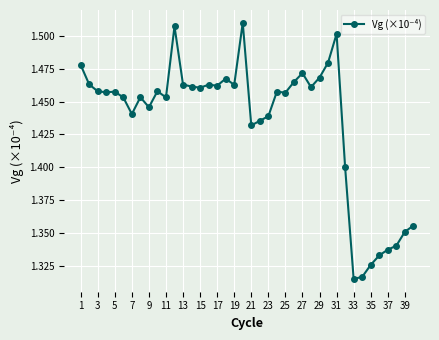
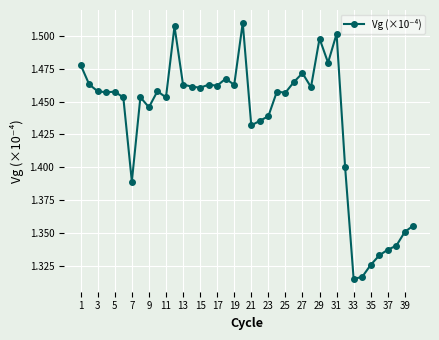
  {
    "1": 1.478,
    "3": 1.458,
    "5": 1.457,
-   "7": 1.440,
+   "7": 1.389,
    "9": 1.446,
    "11": 1.453,
    "13": 1.463,
    "15": 1.461,
    "17": 1.462,
    "19": 1.463,
    "21": 1.432,
    "23": 1.439,
    "25": 1.457,
    "27": 1.472,
-   "29": 1.468,
+   "29": 1.498,
    "31": 1.501,
    "33": 1.315,
    "35": 1.326,
    "37": 1.337,
    "39": 1.351
  }
